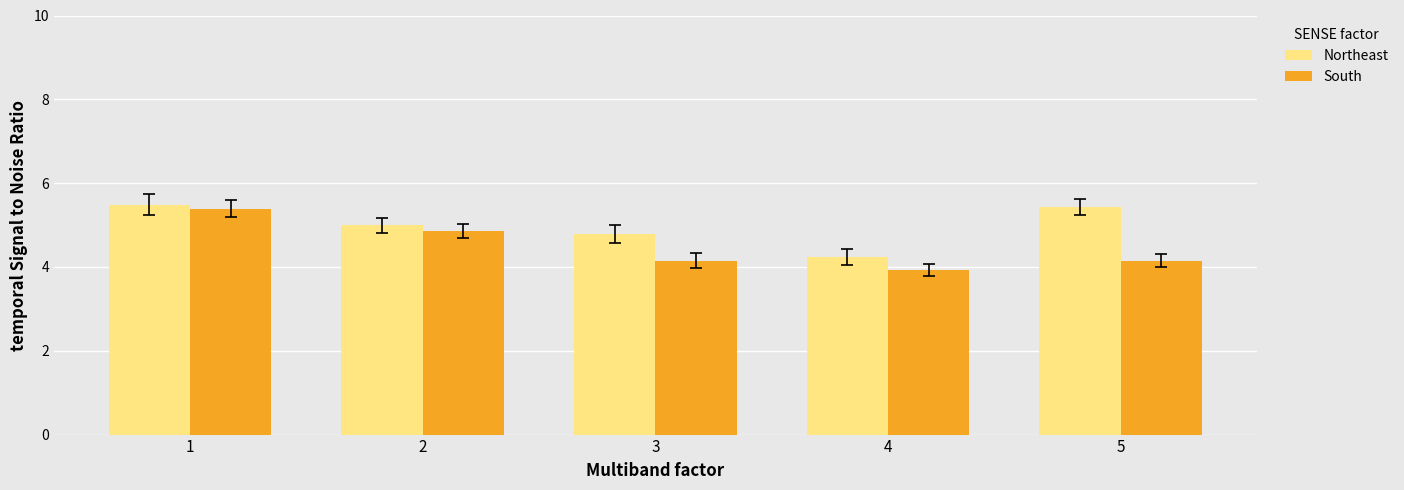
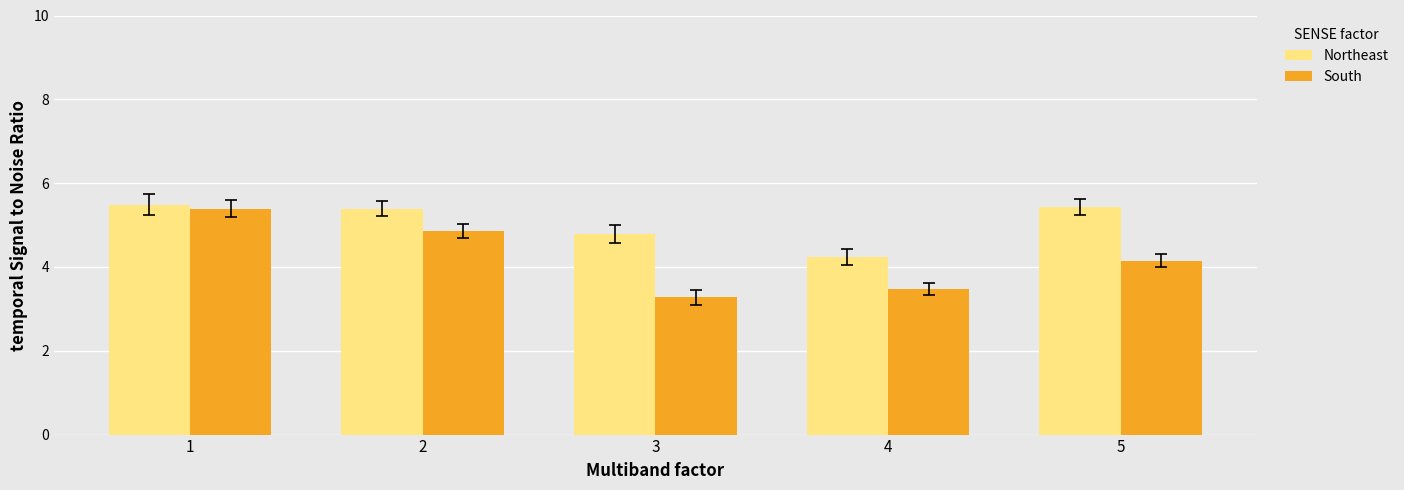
  {
    "Northeast": {
      "1": 5.5,
-     "2": 5.0,
+     "2": 5.4,
      "3": 4.8,
      "4": 4.2,
      "5": 5.4
    },
    "South": {
      "1": 5.4,
      "2": 4.9,
-     "3": 4.2,
-     "4": 3.9,
+     "3": 3.3,
+     "4": 3.5,
      "5": 4.2
    }
  }
